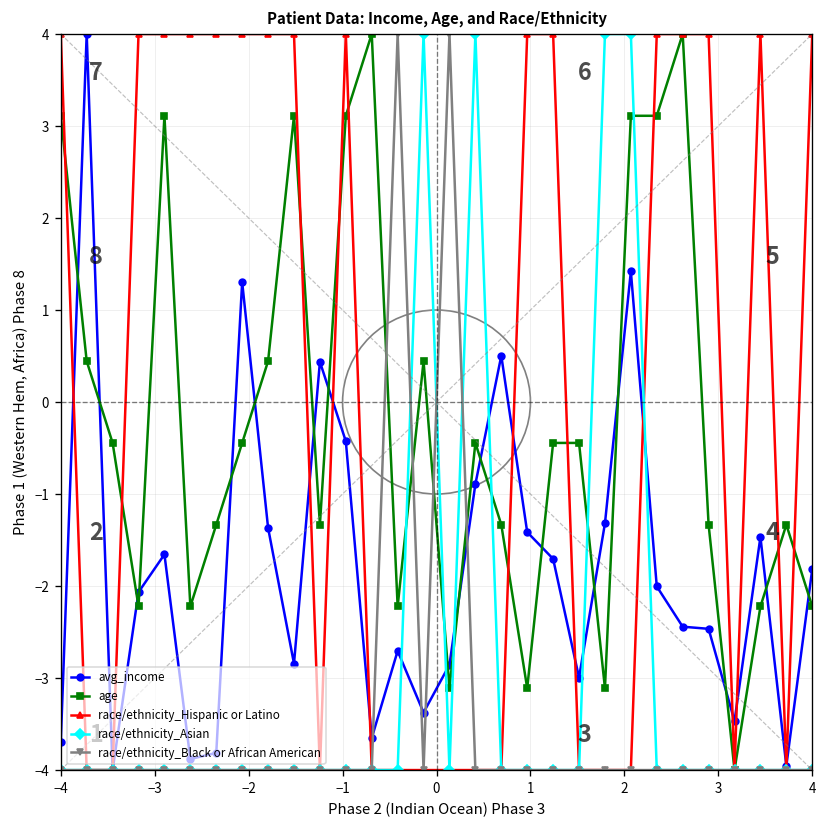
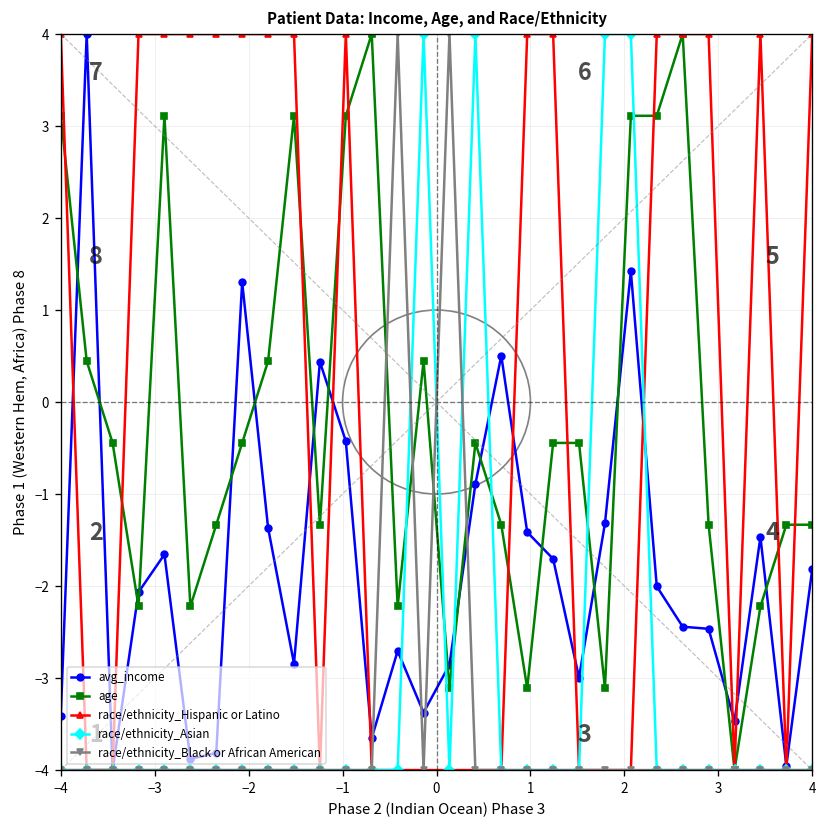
  {
    "avg_income": {
-     "−4": -3.7,
+     "−4": -3.4,
      "4": -1.8
    },
    "age": {
      "−4": 3.1,
-     "4": -2.2
+     "4": -1.3
    }
  }
